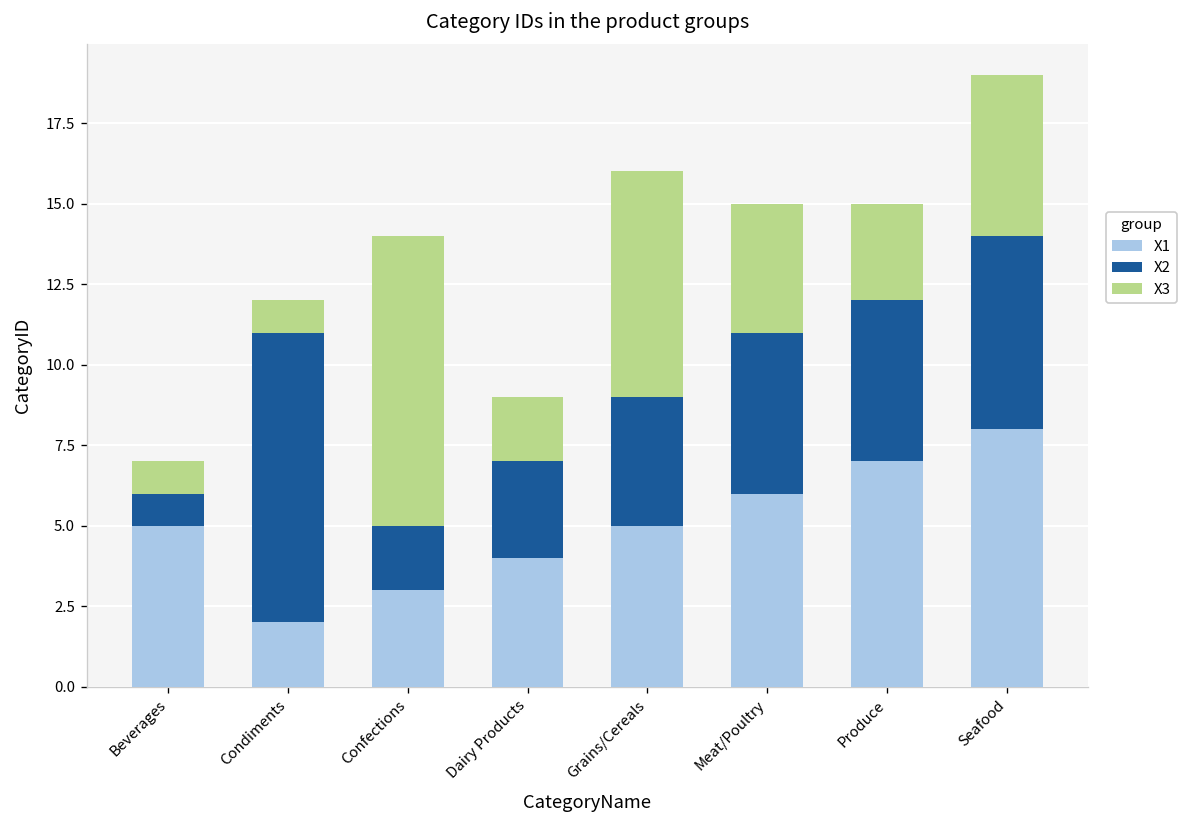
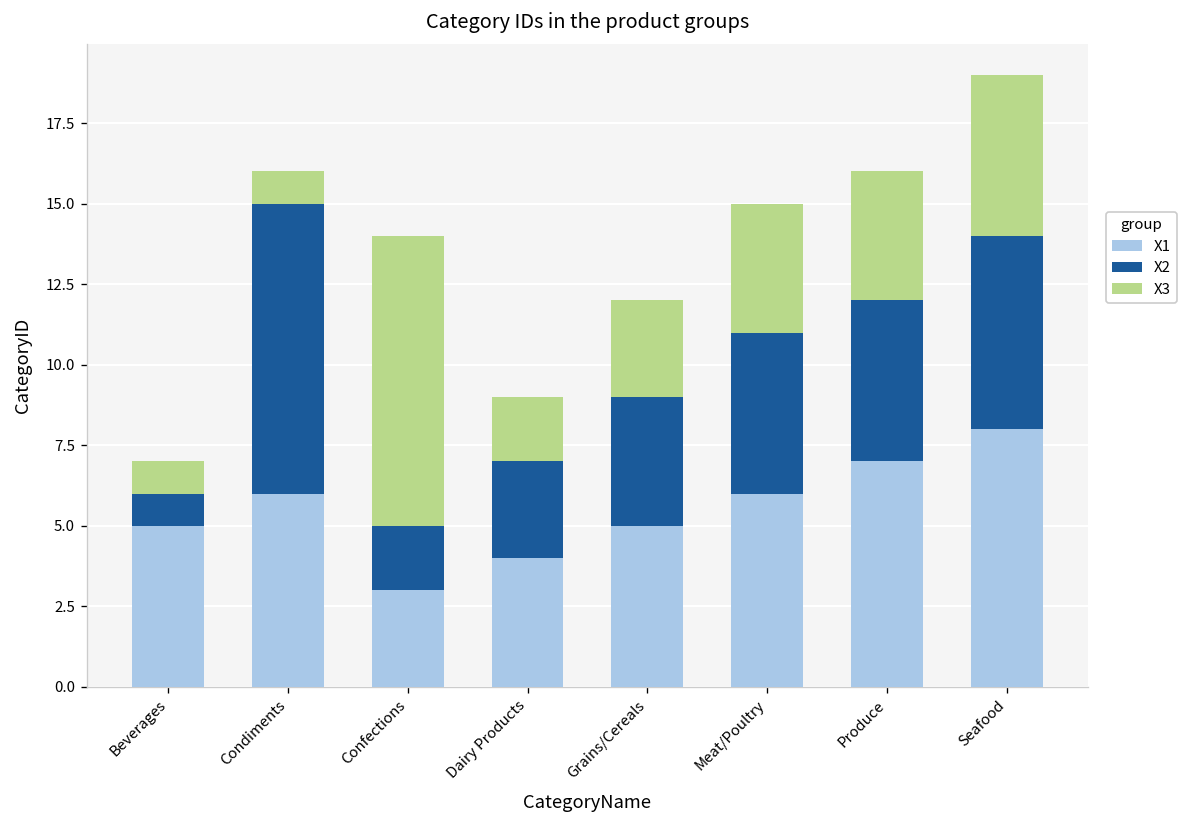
  {
    "X1": {
      "Beverages": 5,
-     "Condiments": 2,
+     "Condiments": 6,
      "Confections": 3,
      "Dairy Products": 4,
      "Grains/Cereals": 5,
      "Meat/Poultry": 6,
      "Produce": 7,
      "Seafood": 8
    },
    "X2": {
      "Beverages": 1,
      "Condiments": 9,
      "Confections": 2,
      "Dairy Products": 3,
      "Grains/Cereals": 4,
      "Meat/Poultry": 5,
      "Produce": 5,
      "Seafood": 6
    },
    "X3": {
      "Beverages": 1,
      "Condiments": 1,
      "Confections": 9,
      "Dairy Products": 2,
-     "Grains/Cereals": 7,
+     "Grains/Cereals": 3,
      "Meat/Poultry": 4,
-     "Produce": 3,
+     "Produce": 4,
      "Seafood": 5
    }
  }
